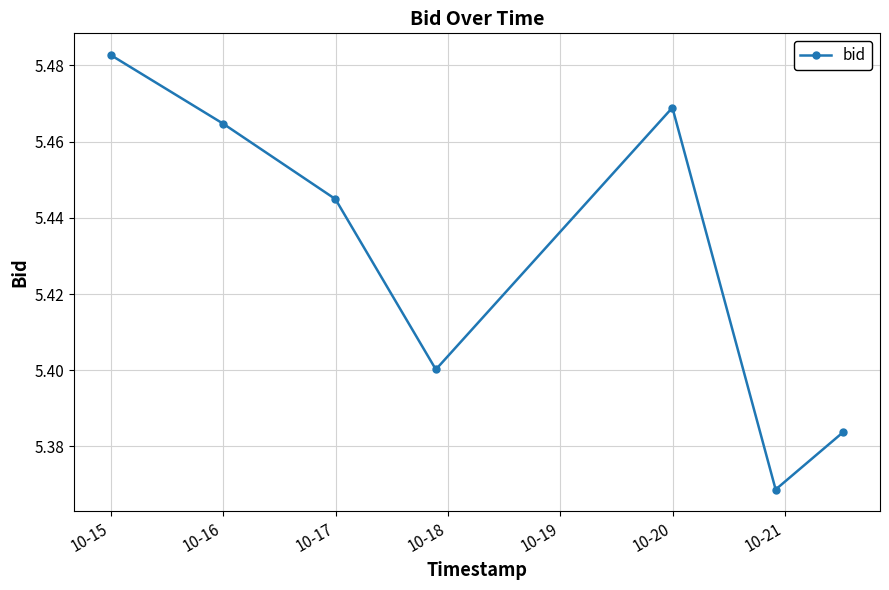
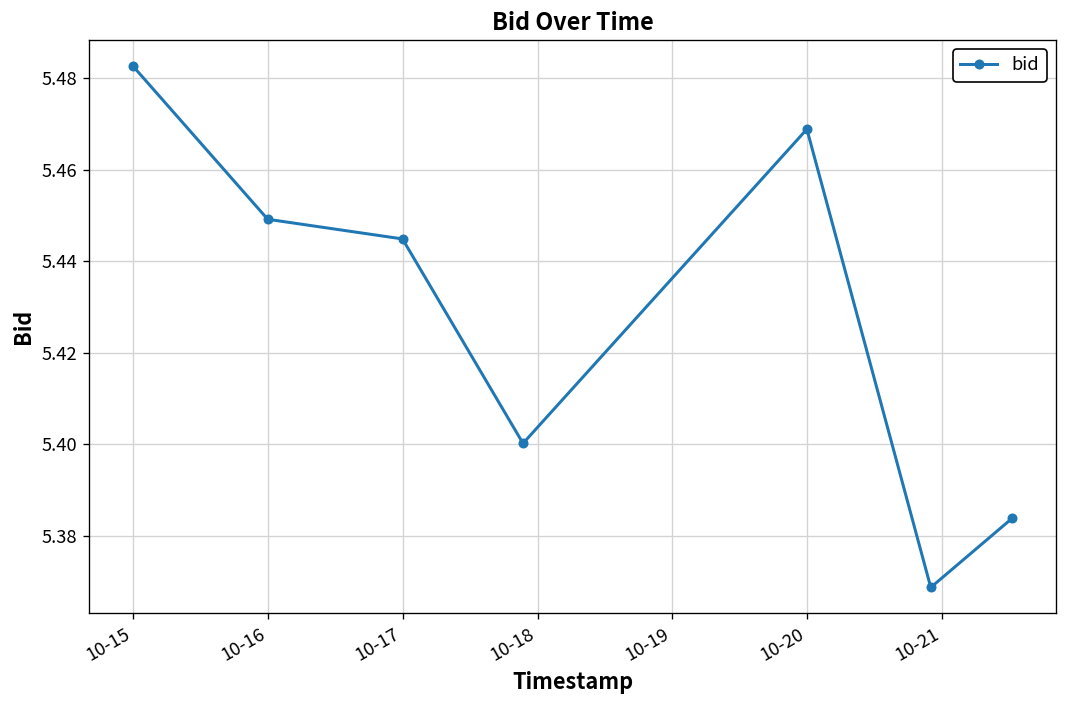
  {
    "10-15": 5.483,
-   "10-16": 5.465,
+   "10-16": 5.449,
    "10-17": 5.445,
    "10-20": 5.469
  }
